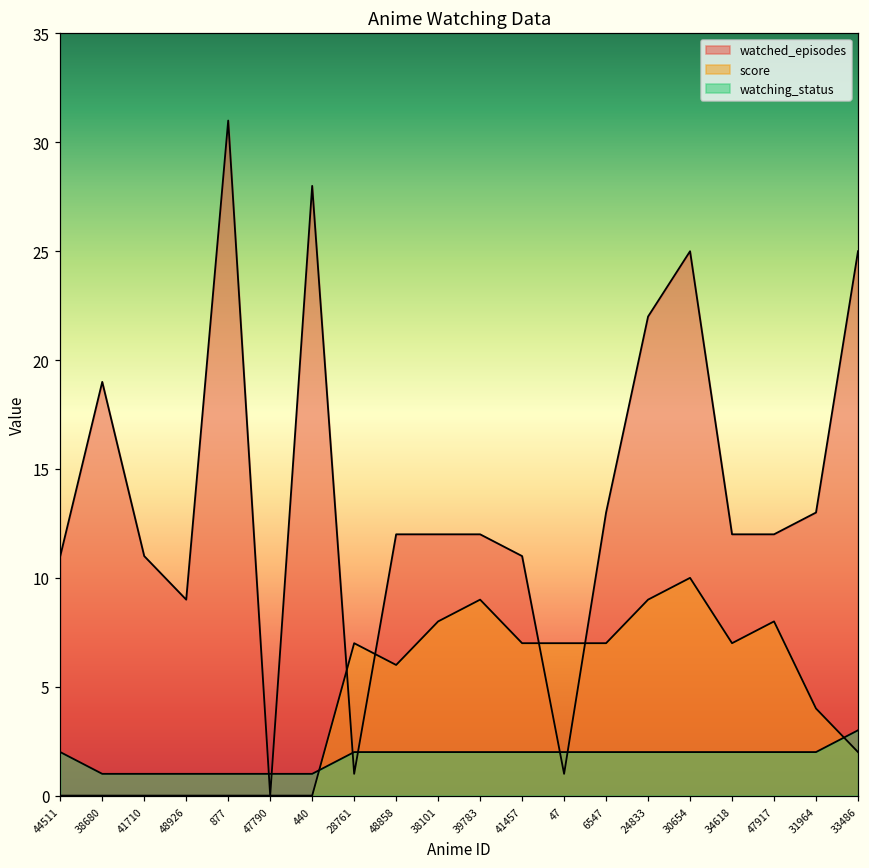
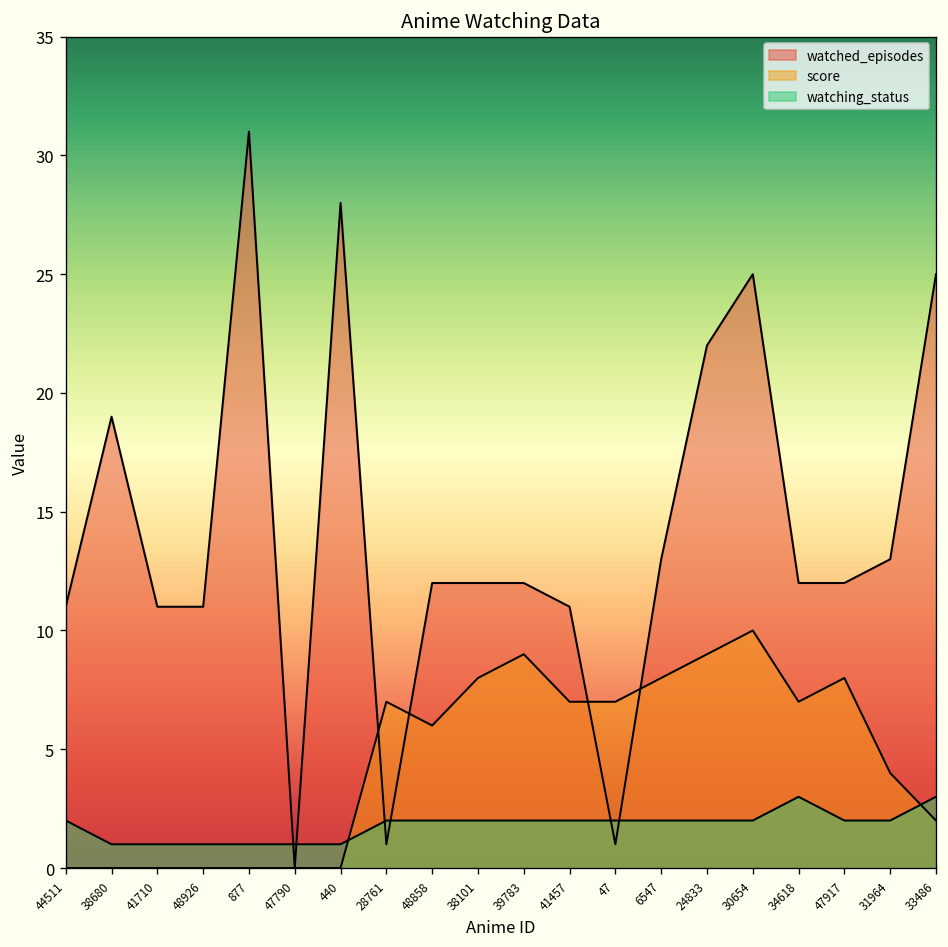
  {
    "watched_episodes": {
      "44511": 11,
      "38680": 19,
      "41710": 11,
-     "48926": 9,
+     "48926": 11,
      "877": 31,
      "440": 28,
      "28761": 1,
      "48858": 12,
      "38101": 12,
      "39783": 12,
      "41457": 11,
      "47": 1,
      "6547": 13,
      "24833": 22,
      "30654": 25,
      "34618": 12,
      "47917": 12,
      "31964": 13,
      "33486": 25
    },
    "score": {
      "44511": 0,
      "38680": 0,
      "41710": 0,
      "48926": 0,
      "877": 0,
      "440": 0,
      "28761": 7,
      "48858": 6,
      "38101": 8,
      "39783": 9,
      "41457": 7,
      "47": 7,
-     "6547": 7,
+     "6547": 8,
      "24833": 9,
      "30654": 10,
      "34618": 7,
      "47917": 8,
      "31964": 4,
      "33486": 2
    },
    "watching_status": {
      "44511": 2,
      "38680": 1,
      "41710": 1,
      "48926": 1,
      "877": 1,
      "47790": 1,
      "440": 1,
      "28761": 2,
      "48858": 2,
      "38101": 2,
      "39783": 2,
      "41457": 2,
      "47": 2,
      "6547": 2,
      "24833": 2,
      "30654": 2,
-     "34618": 2,
+     "34618": 3,
      "47917": 2,
      "31964": 2,
      "33486": 3
    }
  }
